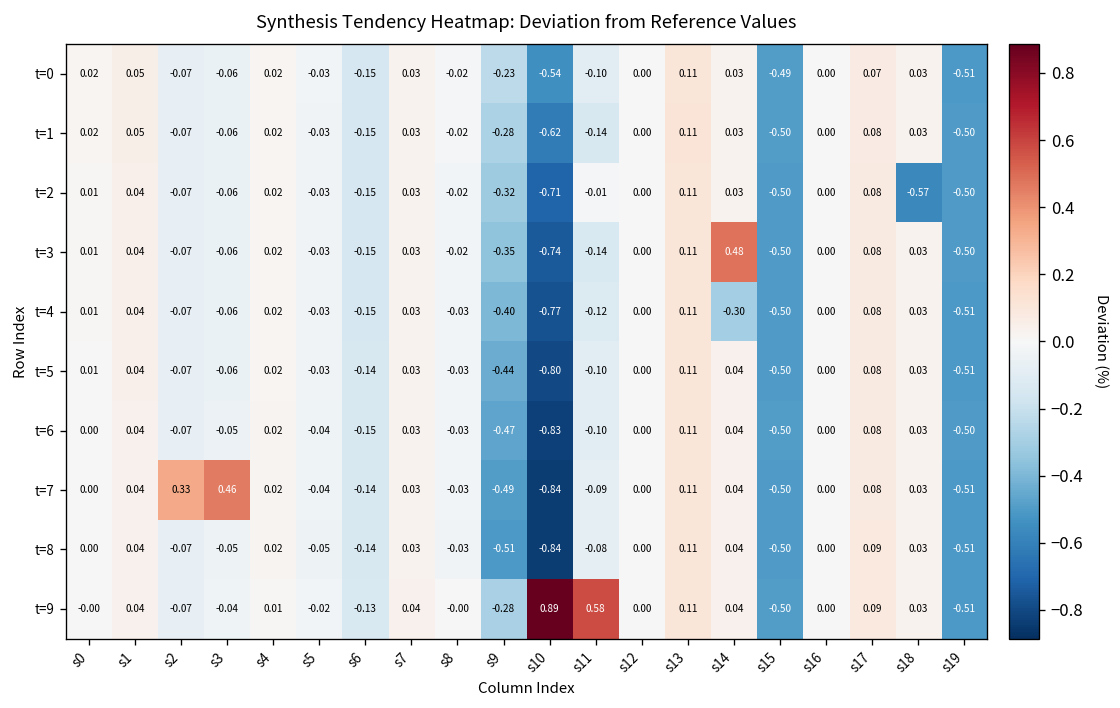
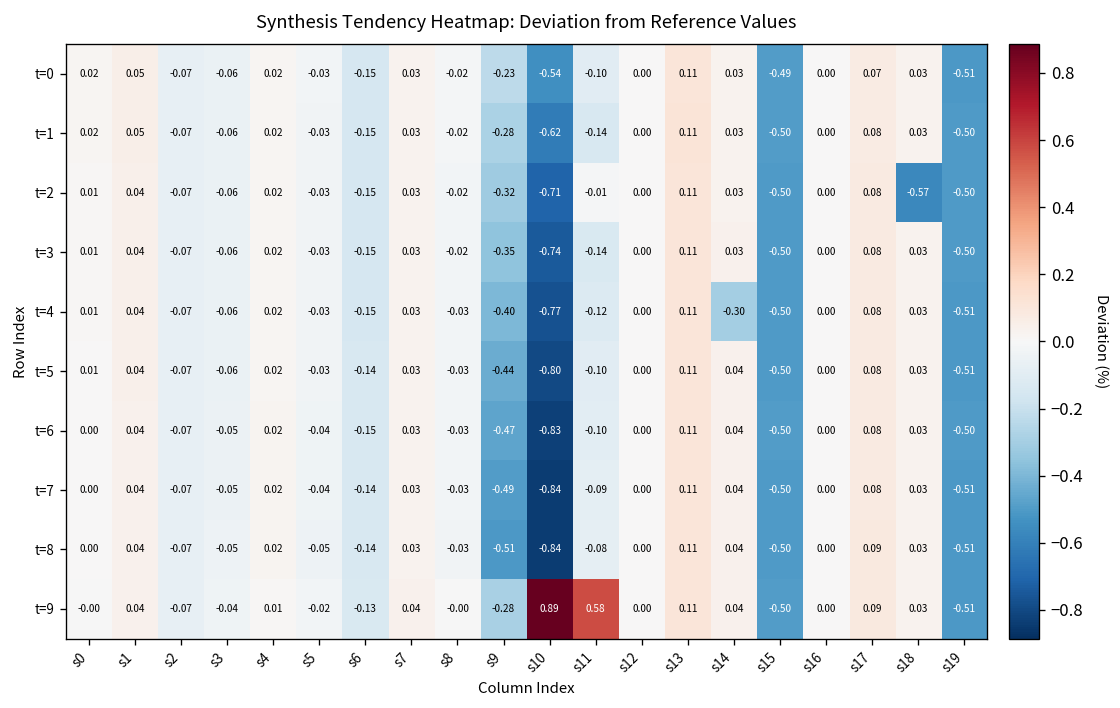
  {
    "t=0": {
      "s0": 0.02,
      "s1": 0.05,
      "s2": -0.07,
      "s3": -0.06,
      "s4": 0.02,
      "s5": -0.03,
      "s6": -0.15,
      "s7": 0.03,
      "s8": -0.02,
      "s9": -0.23,
      "s10": -0.54,
      "s11": -0.10,
      "s12": 0.00,
      "s13": 0.11,
      "s14": 0.03,
      "s15": -0.49,
      "s16": 0.00,
      "s17": 0.07,
      "s18": 0.03,
      "s19": -0.51
    },
    "t=1": {
      "s0": 0.02,
      "s1": 0.05,
      "s2": -0.07,
      "s3": -0.06,
      "s4": 0.02,
      "s5": -0.03,
      "s6": -0.15,
      "s7": 0.03,
      "s8": -0.02,
      "s9": -0.28,
      "s10": -0.62,
      "s11": -0.14,
      "s12": 0.00,
      "s13": 0.11,
      "s14": 0.03,
      "s15": -0.50,
      "s16": 0.00,
      "s17": 0.08,
      "s18": 0.03,
      "s19": -0.50
    },
    "t=2": {
      "s0": 0.01,
      "s1": 0.04,
      "s2": -0.07,
      "s3": -0.06,
      "s4": 0.02,
      "s5": -0.03,
      "s6": -0.15,
      "s7": 0.03,
      "s8": -0.02,
      "s9": -0.32,
      "s10": -0.71,
      "s11": -0.01,
      "s12": 0.00,
      "s13": 0.11,
      "s14": 0.03,
      "s15": -0.50,
      "s16": 0.00,
      "s17": 0.08,
      "s18": -0.57,
      "s19": -0.50
    },
    "t=3": {
      "s0": 0.01,
      "s1": 0.04,
      "s2": -0.07,
      "s3": -0.06,
      "s4": 0.02,
      "s5": -0.03,
      "s6": -0.15,
      "s7": 0.03,
      "s8": -0.02,
      "s9": -0.35,
      "s10": -0.74,
      "s11": -0.14,
      "s12": 0.00,
      "s13": 0.11,
-     "s14": 0.48,
+     "s14": 0.03,
      "s15": -0.50,
      "s16": 0.00,
      "s17": 0.08,
      "s18": 0.03,
      "s19": -0.50
    },
    "t=4": {
      "s0": 0.01,
      "s1": 0.04,
      "s2": -0.07,
      "s3": -0.06,
      "s4": 0.02,
      "s5": -0.03,
      "s6": -0.15,
      "s7": 0.03,
      "s8": -0.03,
      "s9": -0.40,
      "s10": -0.77,
      "s11": -0.12,
      "s12": 0.00,
      "s13": 0.11,
      "s14": -0.30,
      "s15": -0.50,
      "s16": 0.00,
      "s17": 0.08,
      "s18": 0.03,
      "s19": -0.51
    },
    "t=5": {
      "s0": 0.01,
      "s1": 0.04,
      "s2": -0.07,
      "s3": -0.06,
      "s4": 0.02,
      "s5": -0.03,
      "s6": -0.14,
      "s7": 0.03,
      "s8": -0.03,
      "s9": -0.44,
      "s10": -0.80,
      "s11": -0.10,
      "s12": 0.00,
      "s13": 0.11,
      "s14": 0.04,
      "s15": -0.50,
      "s16": 0.00,
      "s17": 0.08,
      "s18": 0.03,
      "s19": -0.51
    },
    "t=6": {
      "s0": 0.00,
      "s1": 0.04,
      "s2": -0.07,
      "s3": -0.05,
      "s4": 0.02,
      "s5": -0.04,
      "s6": -0.15,
      "s7": 0.03,
      "s8": -0.03,
      "s9": -0.47,
      "s10": -0.83,
      "s11": -0.10,
      "s12": 0.00,
      "s13": 0.11,
      "s14": 0.04,
      "s15": -0.50,
      "s16": 0.00,
      "s17": 0.08,
      "s18": 0.03,
      "s19": -0.50
    },
    "t=7": {
      "s0": 0.00,
      "s1": 0.04,
-     "s2": 0.33,
-     "s3": 0.46,
+     "s2": -0.07,
+     "s3": -0.05,
      "s4": 0.02,
      "s5": -0.04,
      "s6": -0.14,
      "s7": 0.03,
      "s8": -0.03,
      "s9": -0.49,
      "s10": -0.84,
      "s11": -0.09,
      "s12": 0.00,
      "s13": 0.11,
      "s14": 0.04,
      "s15": -0.50,
      "s16": 0.00,
      "s17": 0.08,
      "s18": 0.03,
      "s19": -0.51
    },
    "t=8": {
      "s0": 0.00,
      "s1": 0.04,
      "s2": -0.07,
      "s3": -0.05,
      "s4": 0.02,
      "s5": -0.05,
      "s6": -0.14,
      "s7": 0.03,
      "s8": -0.03,
      "s9": -0.51,
      "s10": -0.84,
      "s11": -0.08,
      "s12": 0.00,
      "s13": 0.11,
      "s14": 0.04,
      "s15": -0.50,
      "s16": 0.00,
      "s17": 0.09,
      "s18": 0.03,
      "s19": -0.51
    },
    "t=9": {
      "s0": -0.00,
      "s1": 0.04,
      "s2": -0.07,
      "s3": -0.04,
      "s4": 0.01,
      "s5": -0.02,
      "s6": -0.13,
      "s7": 0.04,
      "s8": -0.00,
      "s9": -0.28,
      "s10": 0.89,
      "s11": 0.58,
      "s12": 0.00,
      "s13": 0.11,
      "s14": 0.04,
      "s15": -0.50,
      "s16": 0.00,
      "s17": 0.09,
      "s18": 0.03,
      "s19": -0.51
    }
  }
